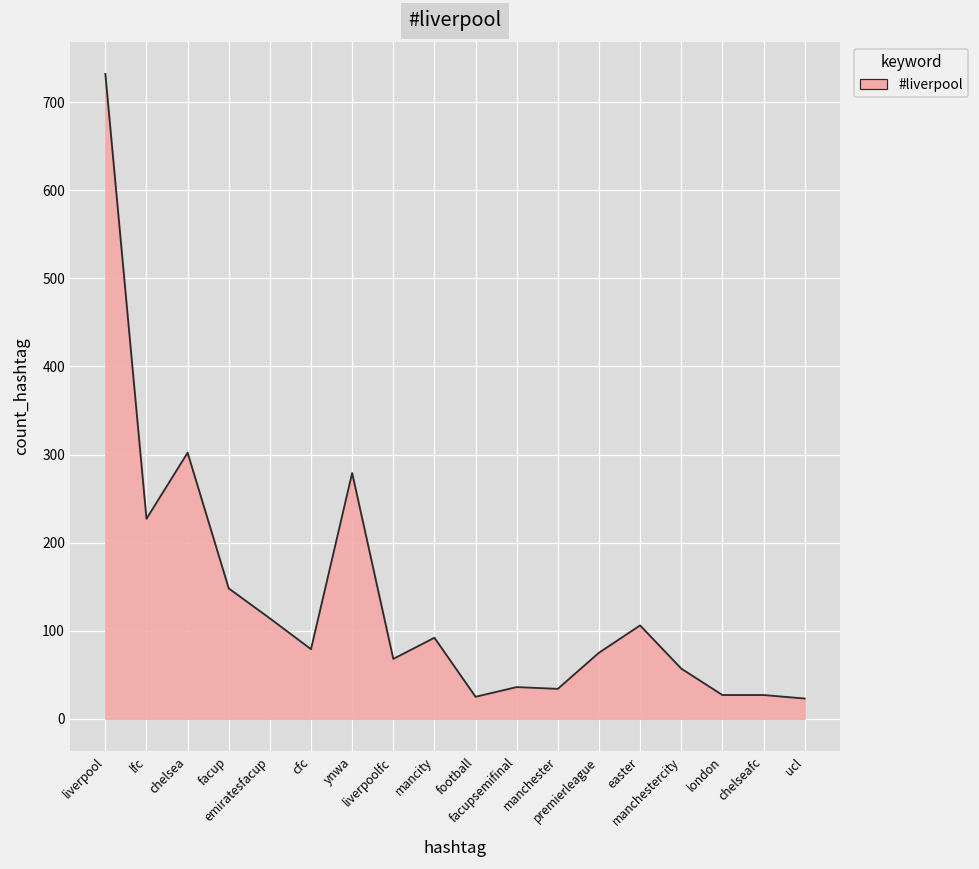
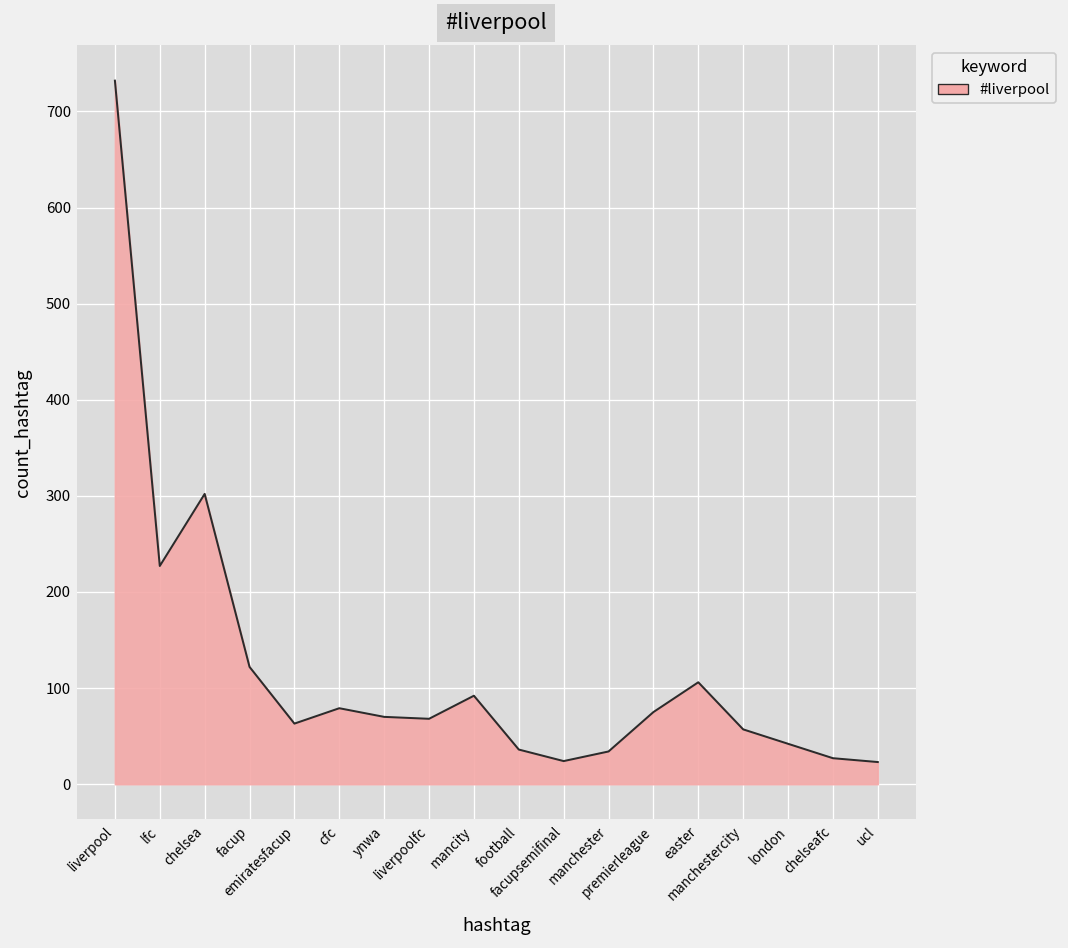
  {
    "liverpool": 730,
    "lfc": 230,
    "chelsea": 300,
-   "facup": 150,
-   "emiratesfacup": 110,
+   "facup": 120,
+   "emiratesfacup": 60,
    "cfc": 80,
-   "ynwa": 280,
+   "ynwa": 70,
    "liverpoolfc": 70,
    "mancity": 90,
-   "football": 30,
-   "facupsemifinal": 40,
+   "football": 40,
+   "facupsemifinal": 20,
    "manchester": 30,
    "premierleague": 80,
    "easter": 110,
    "manchestercity": 60,
-   "london": 30,
+   "london": 40,
    "chelseafc": 30,
    "ucl": 20
  }
